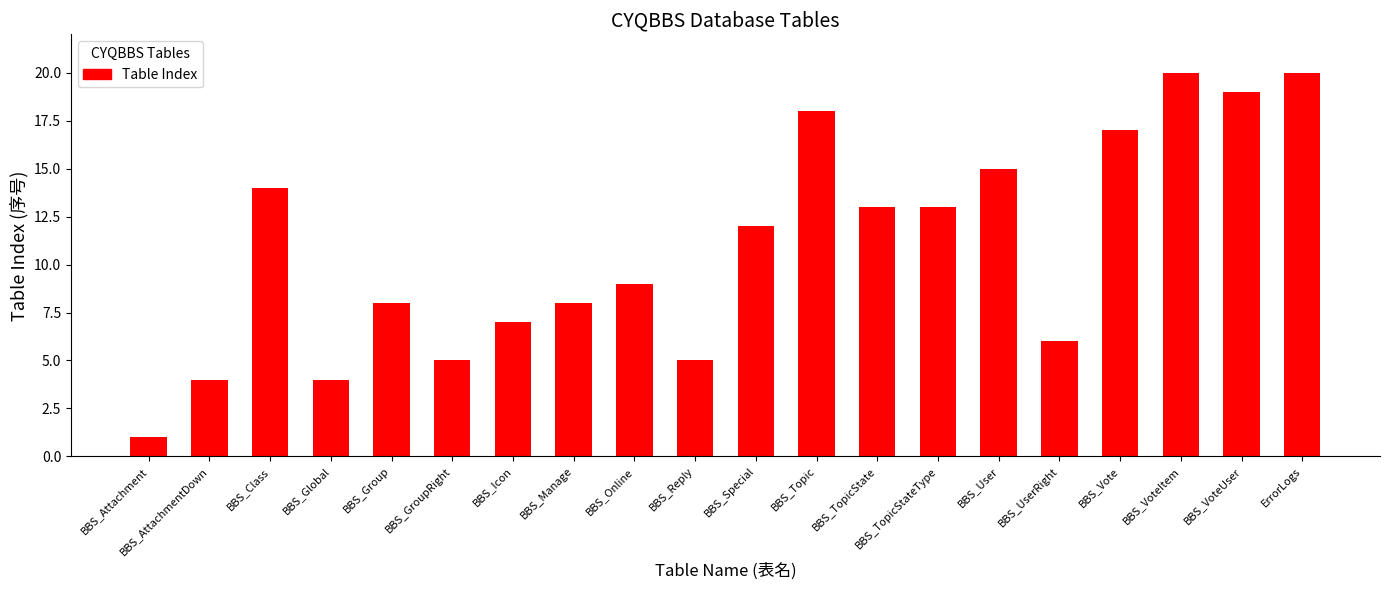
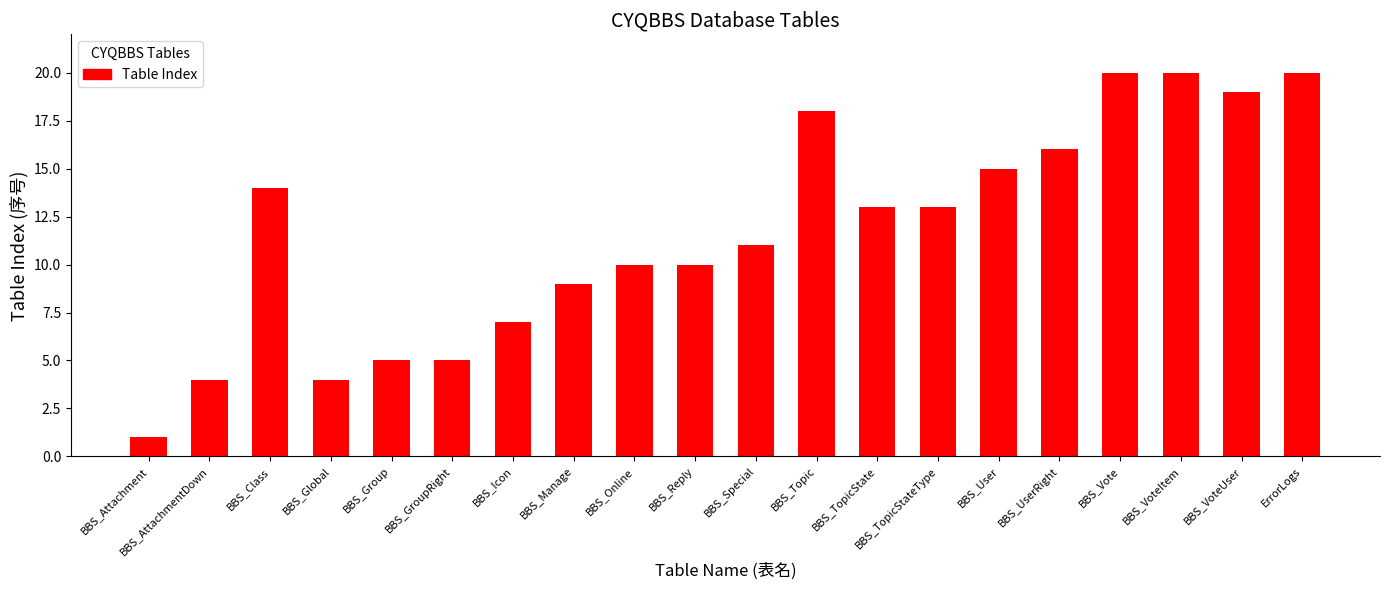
  {
    "BBS_Attachment": 1,
    "BBS_AttachmentDown": 4,
    "BBS_Class": 14,
    "BBS_Global": 4,
-   "BBS_Group": 8,
+   "BBS_Group": 5,
    "BBS_GroupRight": 5,
    "BBS_Icon": 7,
-   "BBS_Manage": 8,
-   "BBS_Online": 9,
-   "BBS_Reply": 5,
-   "BBS_Special": 12,
+   "BBS_Manage": 9,
+   "BBS_Online": 10,
+   "BBS_Reply": 10,
+   "BBS_Special": 11,
    "BBS_Topic": 18,
    "BBS_TopicState": 13,
    "BBS_TopicStateType": 13,
    "BBS_User": 15,
-   "BBS_UserRight": 6,
-   "BBS_Vote": 17,
+   "BBS_UserRight": 16,
+   "BBS_Vote": 20,
    "BBS_VoteItem": 20,
    "BBS_VoteUser": 19,
    "ErrorLogs": 20
  }
